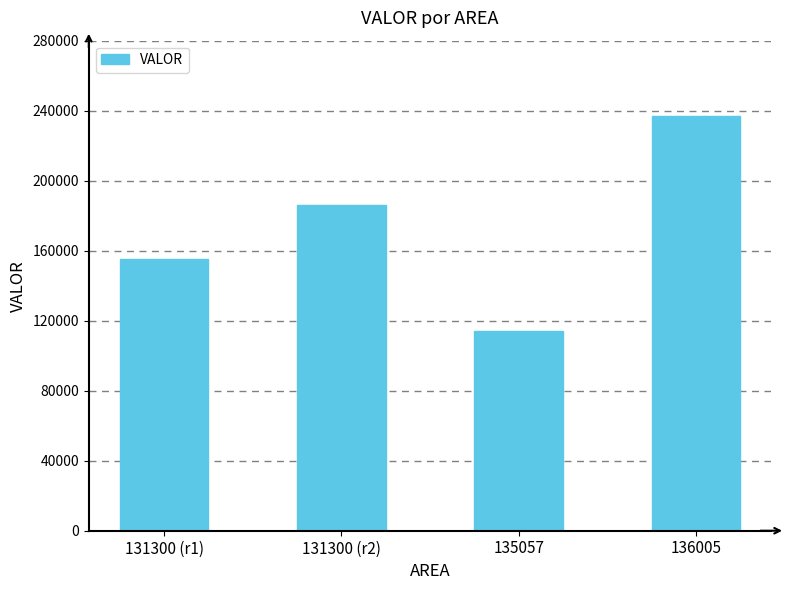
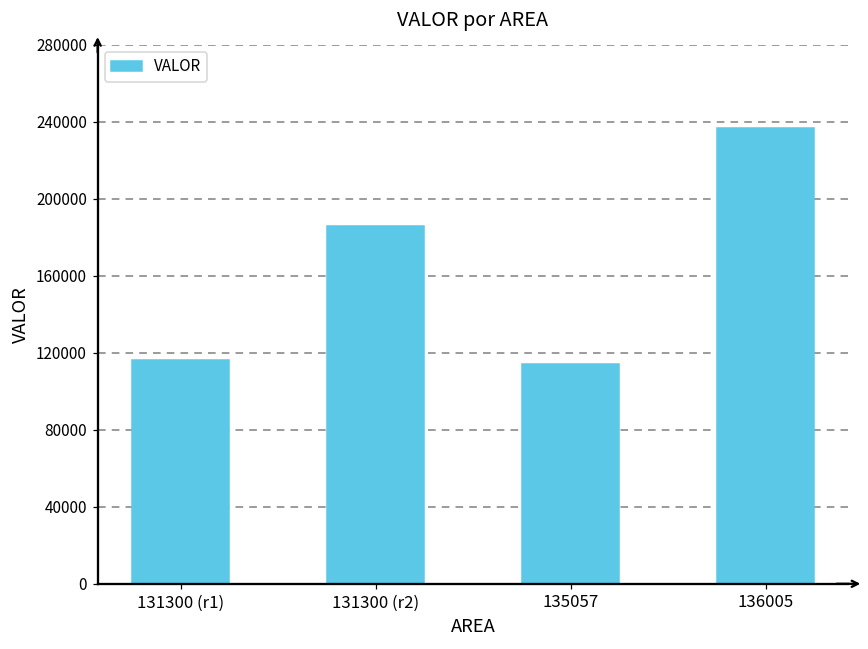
  {
-   "131300 (r1)": 155000,
+   "131300 (r1)": 116000,
    "131300 (r2)": 186000,
    "135057": 114000,
    "136005": 237000
  }
